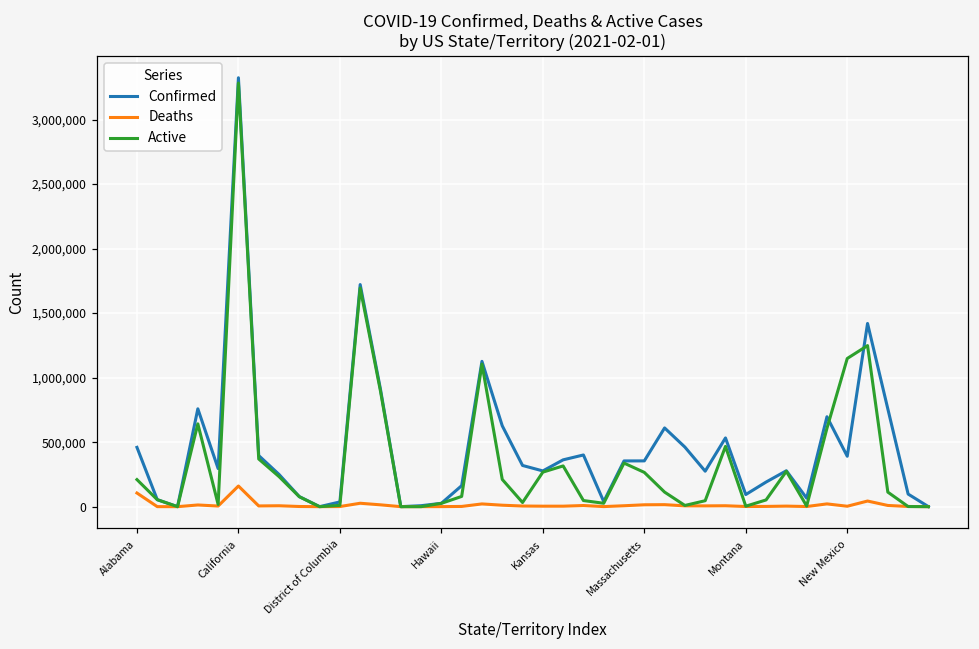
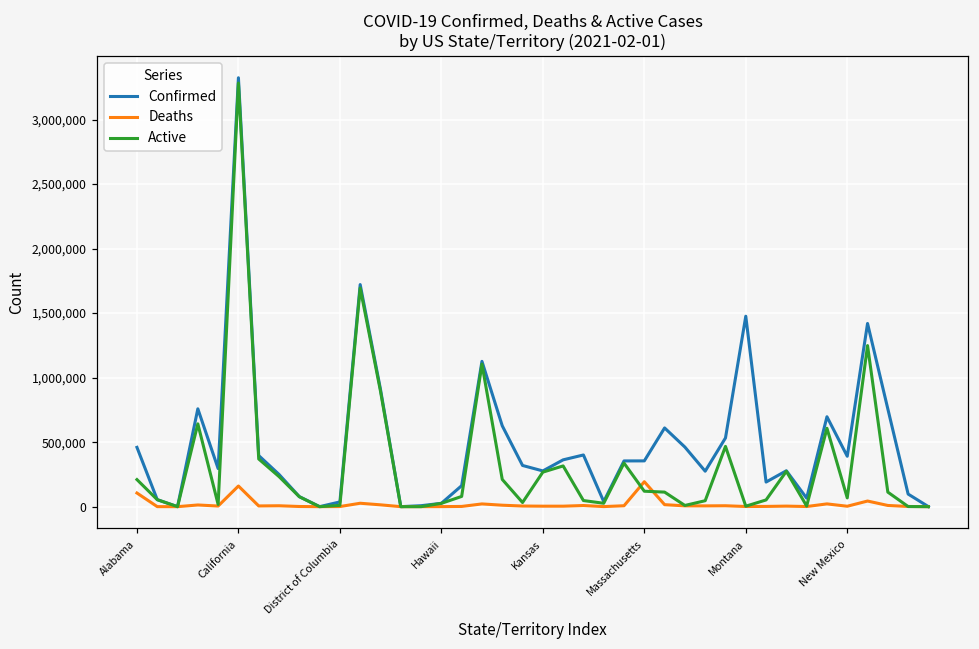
  {
    "Confirmed": {
      "Alabama": "460,000",
      "California": "3,320,000",
      "District of Columbia": "40,000",
      "Massachusetts": "350,000",
-     "Montana": "90,000",
+     "Montana": "1,480,000",
      "New Mexico": "390,000"
    },
    "Deaths": {
      "Alabama": "110,000",
      "California": "160,000",
      "Hawaii": "0",
      "Kansas": "0",
-     "Massachusetts": "10,000",
+     "Massachusetts": "190,000",
      "New Mexico": "0"
    },
    "Active": {
      "Alabama": "210,000",
      "California": "3,280,000",
-     "Massachusetts": "270,000",
-     "New Mexico": "1,150,000"
+     "Massachusetts": "120,000",
+     "New Mexico": "70,000"
    }
  }
